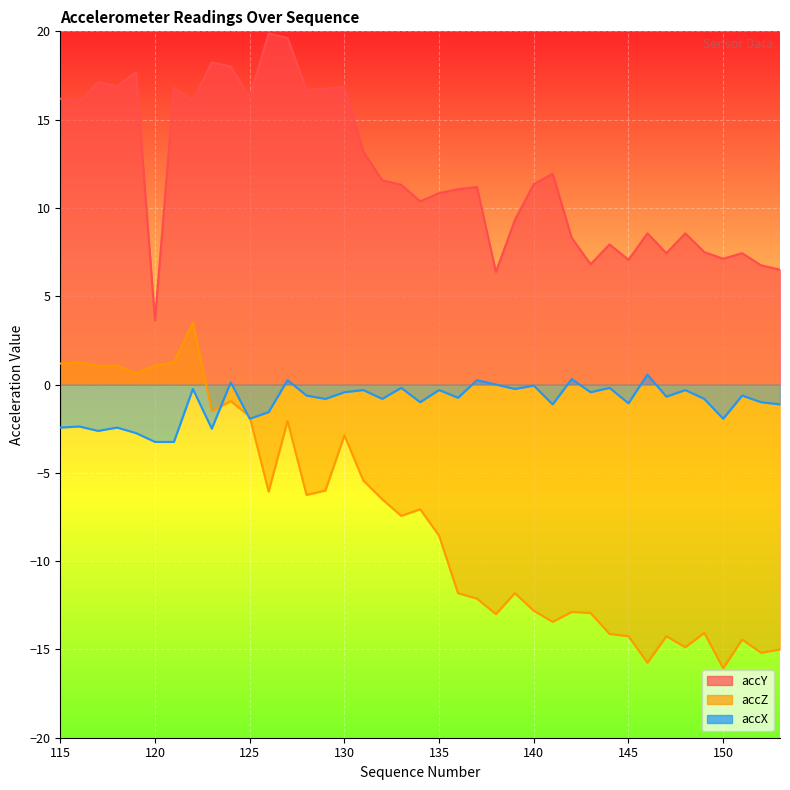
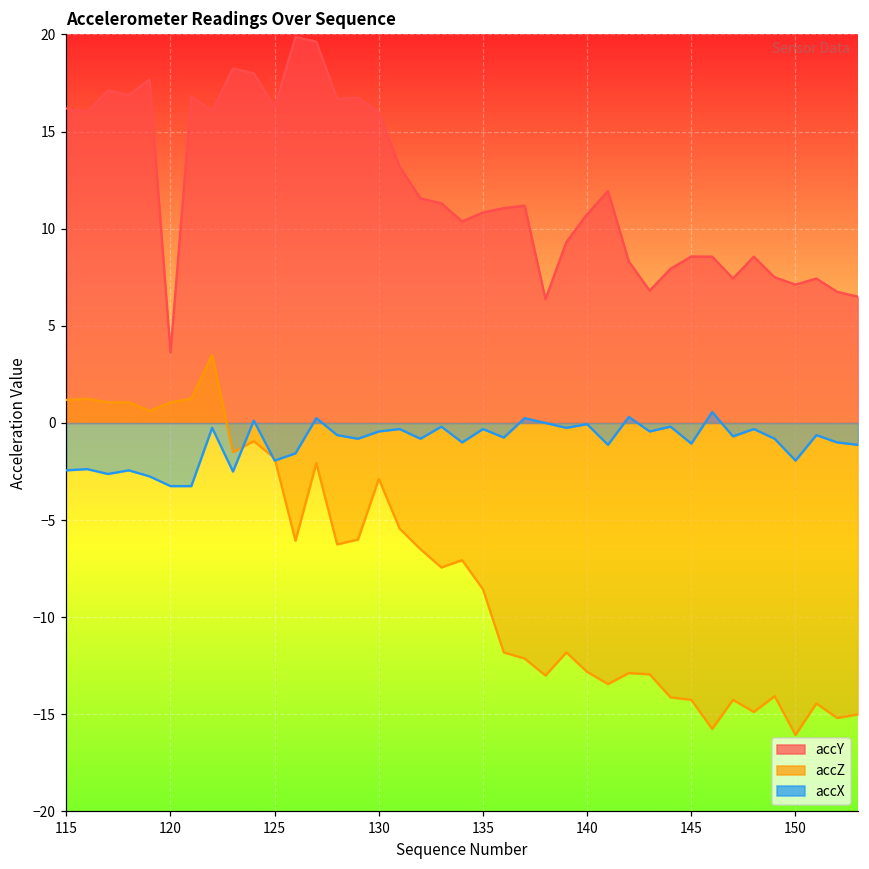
  {
    "accY": {
      "115": 16.2,
      "120": 3.6,
      "125": 16.3,
-     "130": 16.9,
+     "130": 16.0,
      "135": 10.8,
-     "140": 11.4,
-     "145": 7.1,
+     "140": 10.8,
+     "145": 8.6,
      "150": 7.1
    }
  }
